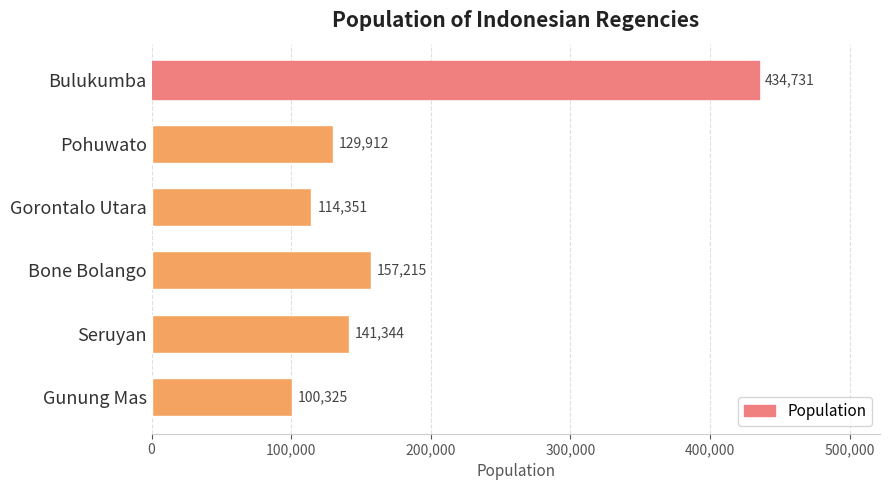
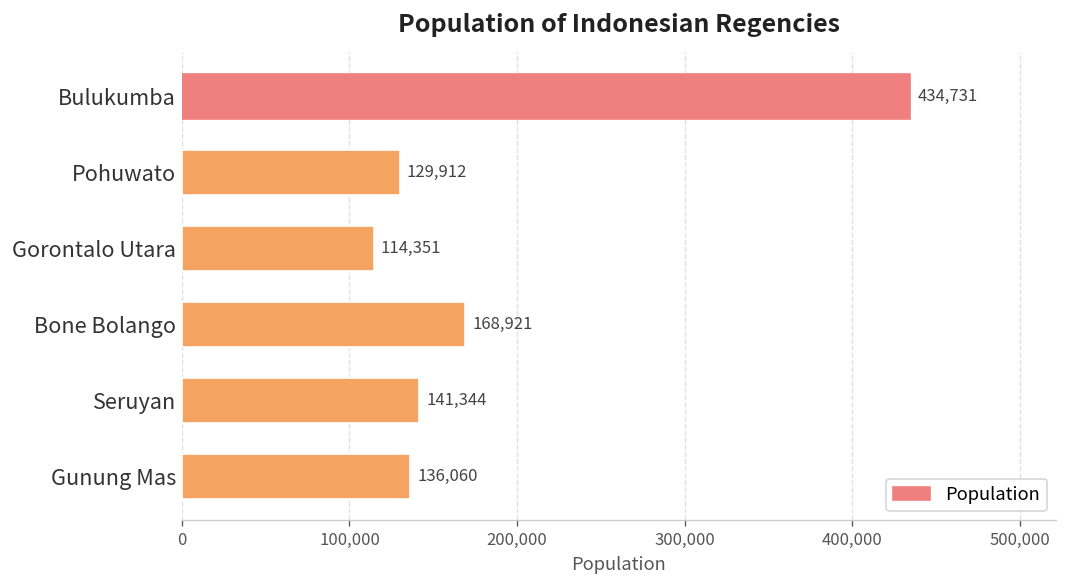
  {
    "Bulukumba": "434,731",
    "Pohuwato": "129,912",
    "Gorontalo Utara": "114,351",
-   "Bone Bolango": "157,215",
+   "Bone Bolango": "168,921",
    "Seruyan": "141,344",
-   "Gunung Mas": "100,325"
+   "Gunung Mas": "136,060"
  }
